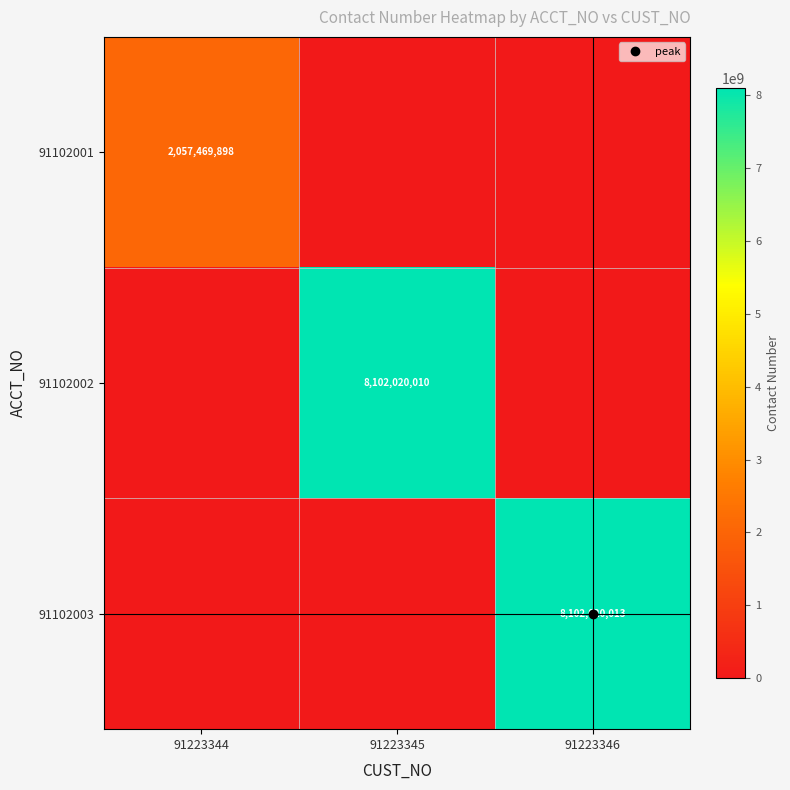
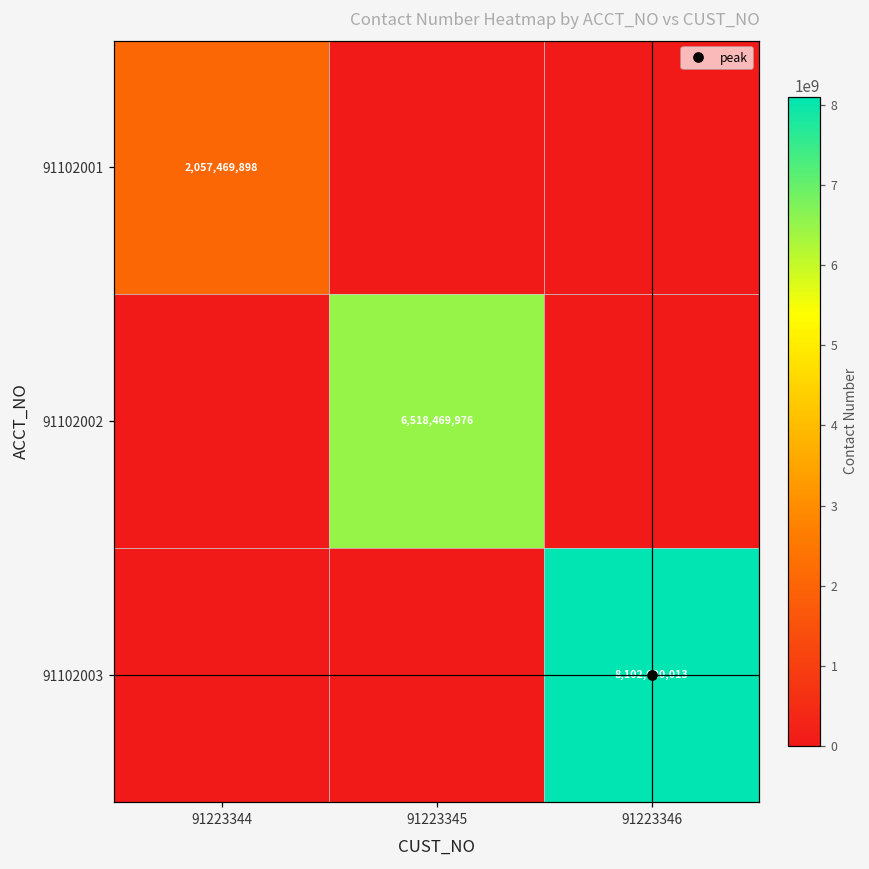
  {
    "91102001": {
      "91223344": "2,057,469,898"
    },
    "91102002": {
-     "91223345": "8,102,020,010"
+     "91223345": "6,518,469,976"
    }
  }
